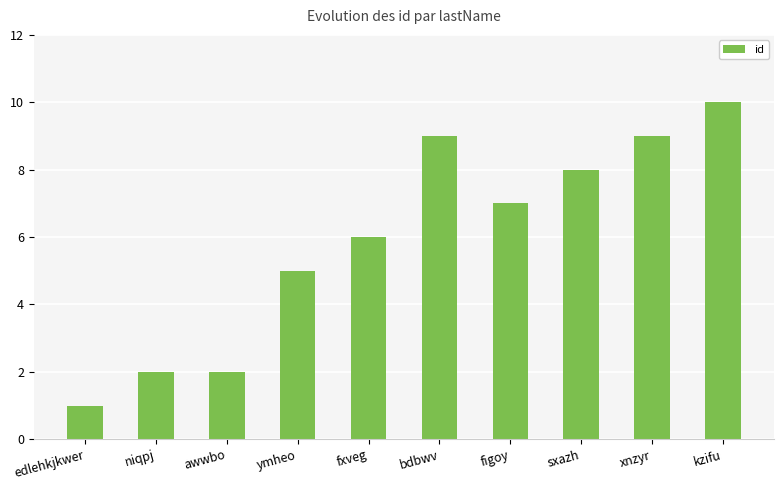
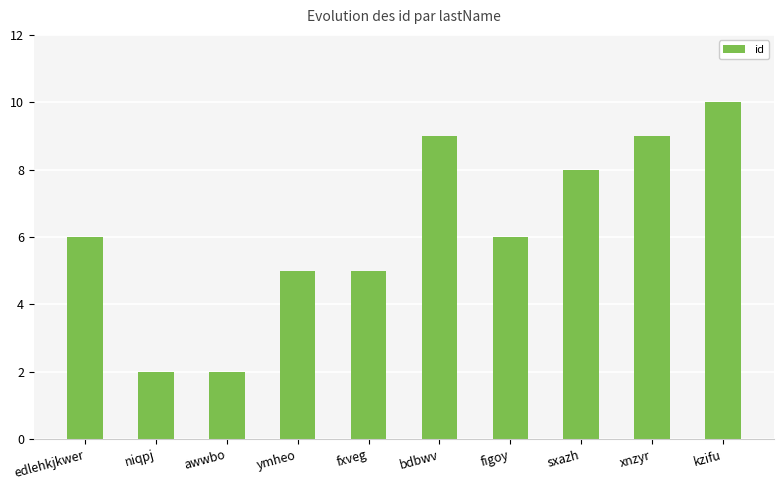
  {
-   "edlehkjkwer": 1,
+   "edlehkjkwer": 6,
    "niqpj": 2,
    "awwbo": 2,
    "ymheo": 5,
-   "fxveg": 6,
+   "fxveg": 5,
    "bdbwv": 9,
-   "figoy": 7,
+   "figoy": 6,
    "sxazh": 8,
    "xnzyr": 9,
    "kzifu": 10
  }
